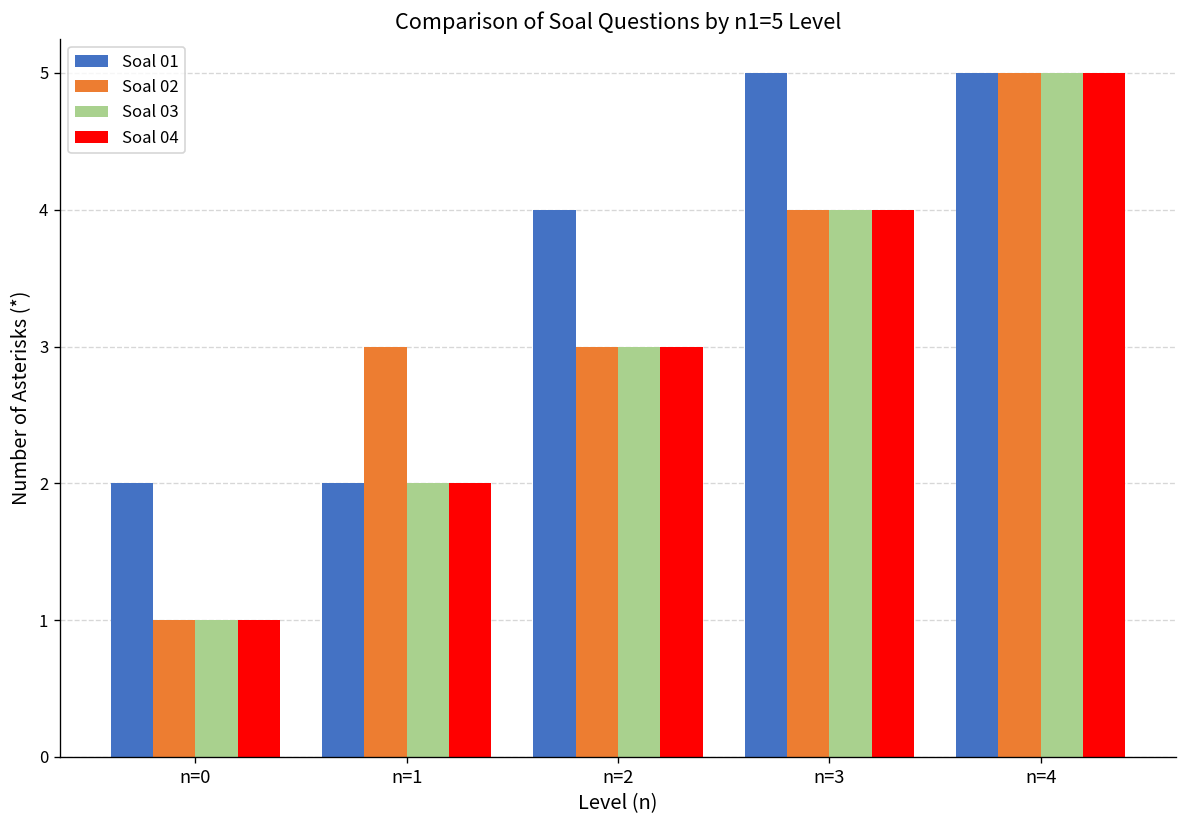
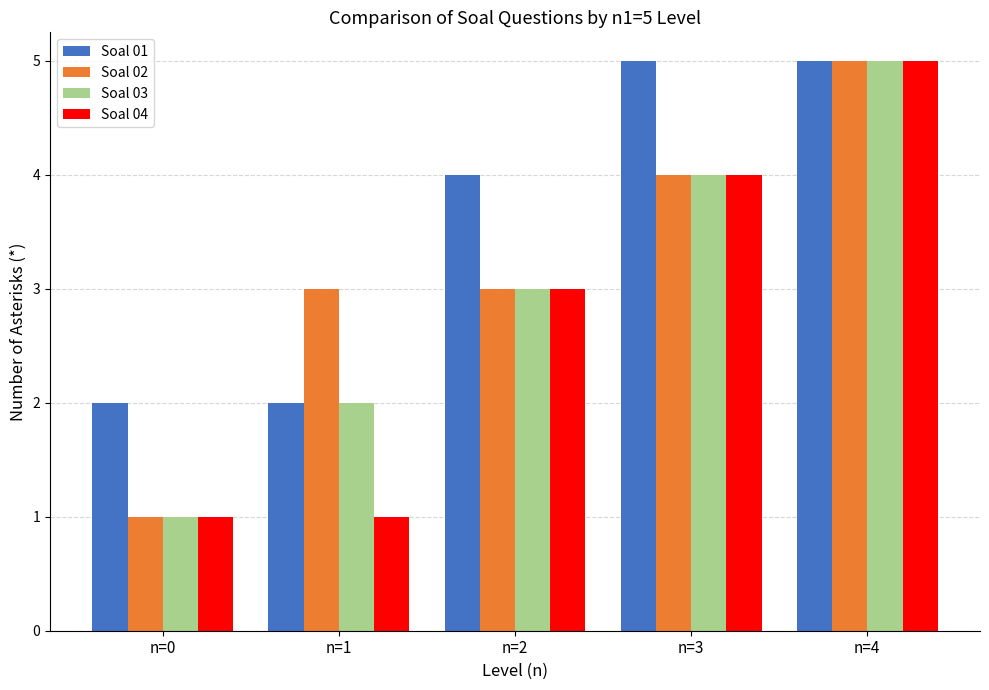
  {
    "Soal 01": {
      "n=0": 2,
      "n=1": 2,
      "n=2": 4,
      "n=3": 5,
      "n=4": 5
    },
    "Soal 02": {
      "n=0": 1,
      "n=1": 3,
      "n=2": 3,
      "n=3": 4,
      "n=4": 5
    },
    "Soal 03": {
      "n=0": 1,
      "n=1": 2,
      "n=2": 3,
      "n=3": 4,
      "n=4": 5
    },
    "Soal 04": {
      "n=0": 1,
-     "n=1": 2,
+     "n=1": 1,
      "n=2": 3,
      "n=3": 4,
      "n=4": 5
    }
  }
